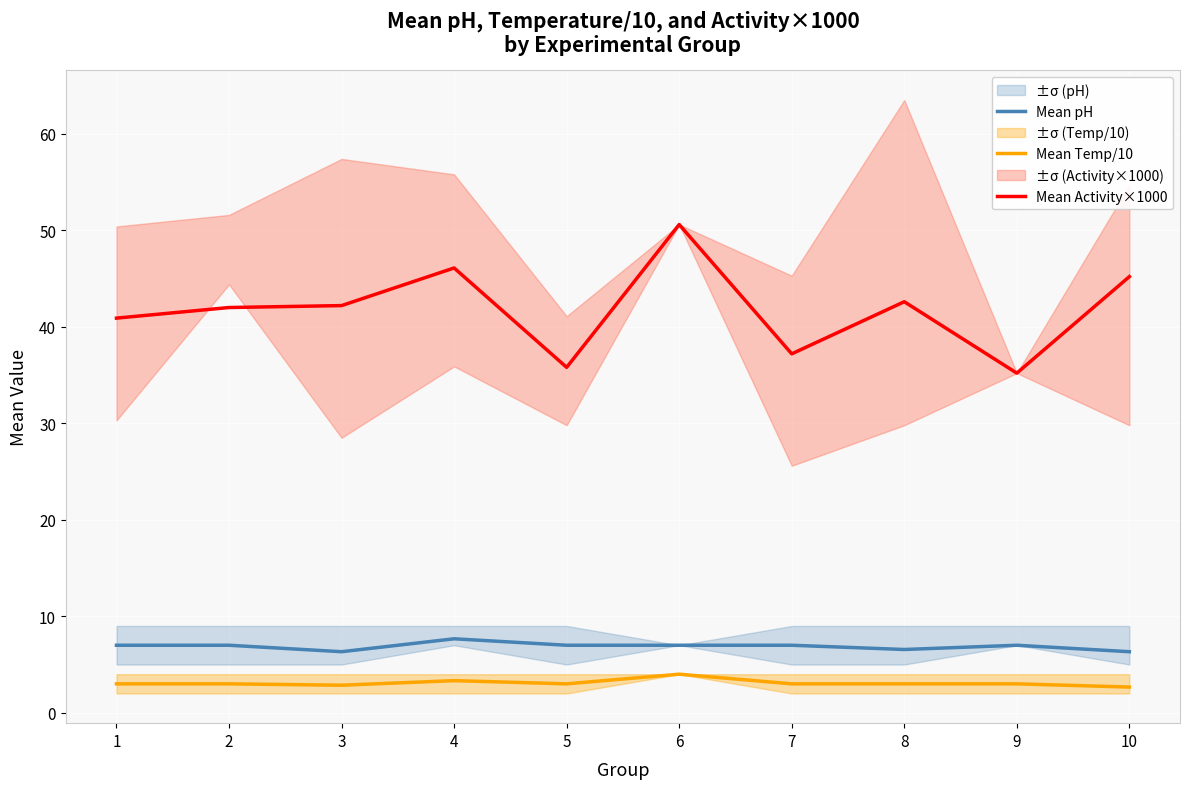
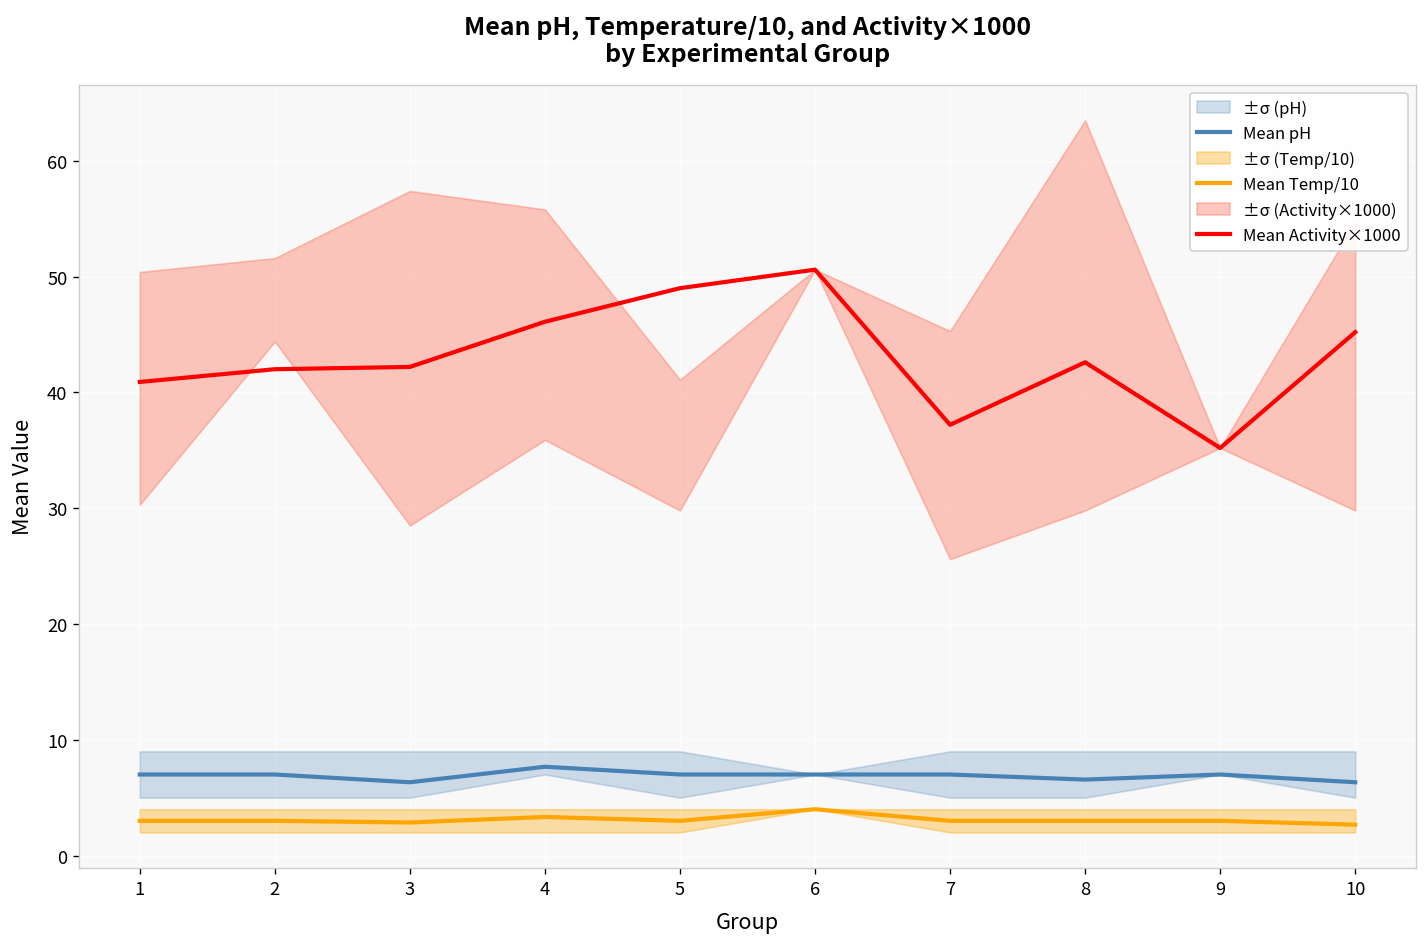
  {
    "Mean Activity×1000": {
      "1": 41,
      "2": 42,
      "3": 42,
      "4": 46,
-     "5": 36,
+     "5": 49,
      "7": 37,
      "8": 43,
      "10": 45
    }
  }
